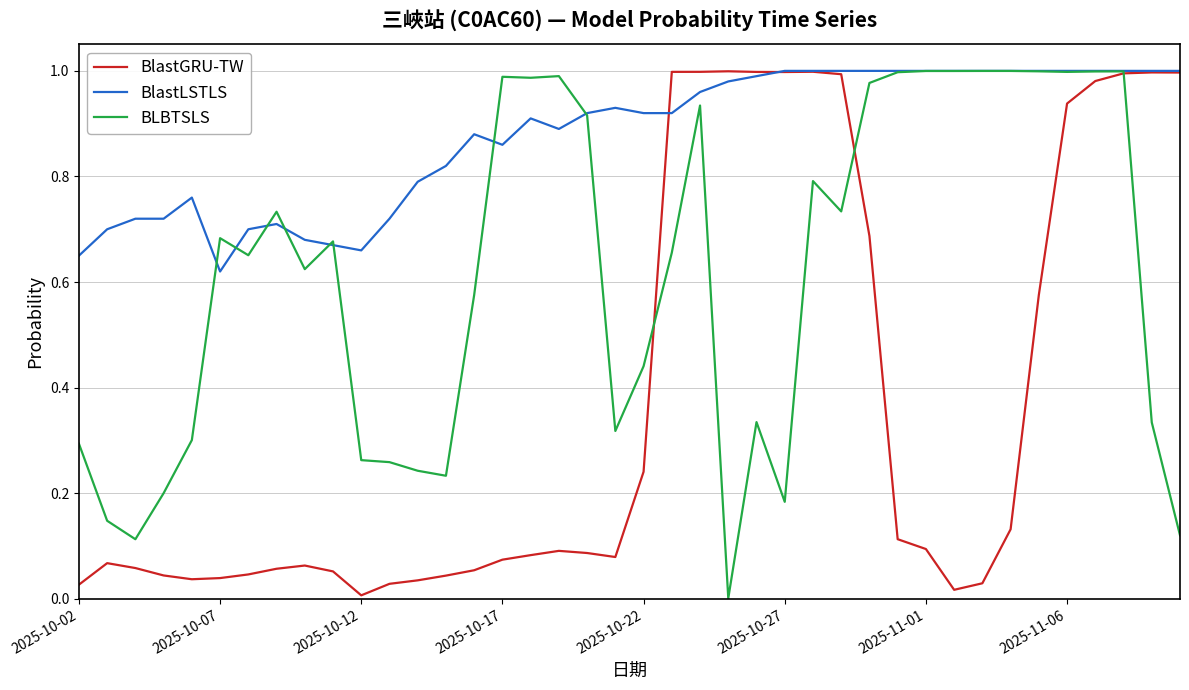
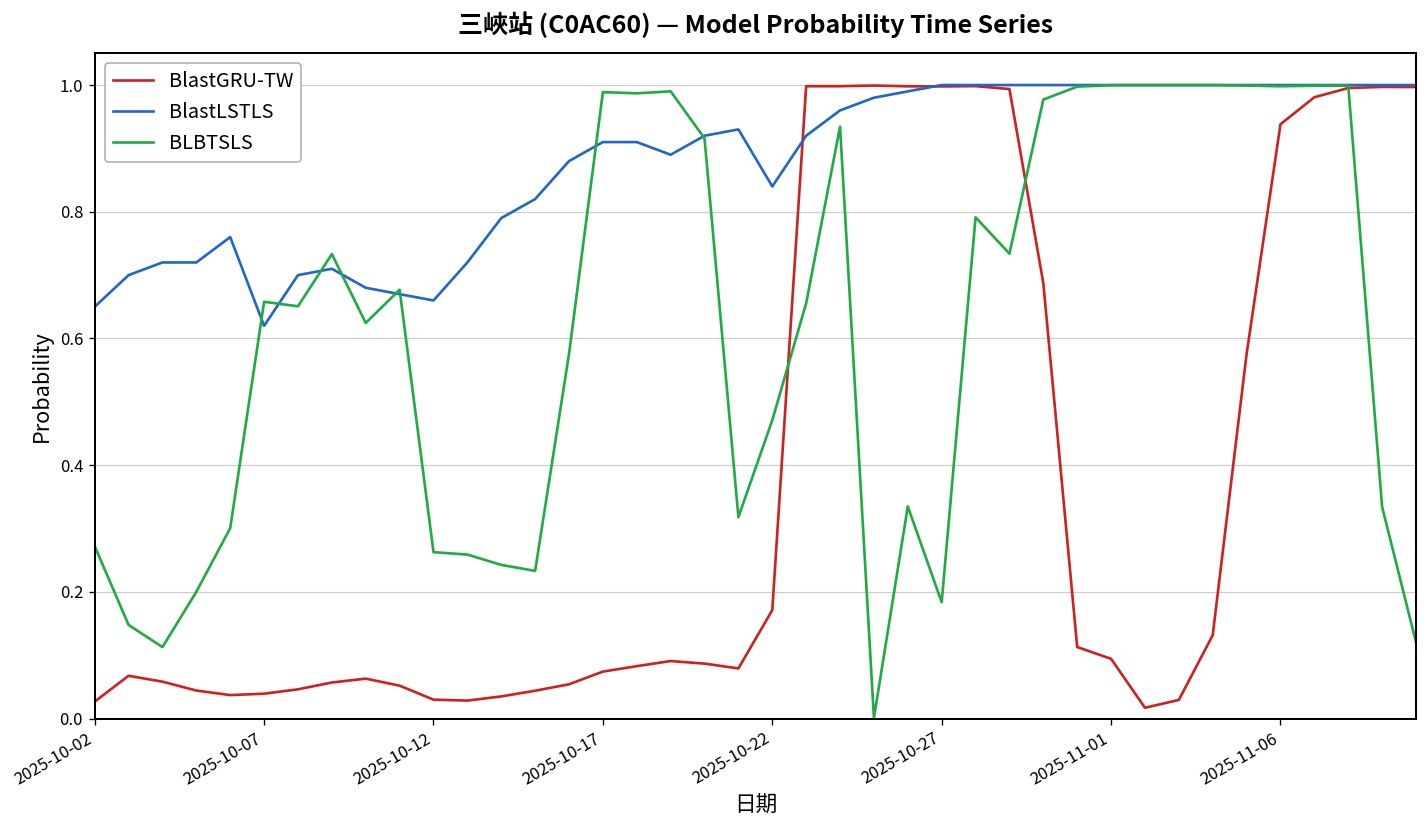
  {
    "BlastGRU-TW": {
      "2025-10-02": 0.03,
      "2025-10-07": 0.04,
-     "2025-10-12": 0.01,
+     "2025-10-12": 0.03,
      "2025-10-17": 0.07,
-     "2025-10-22": 0.24,
+     "2025-10-22": 0.17,
      "2025-11-01": 0.09,
      "2025-11-06": 0.94
    },
    "BlastLSTLS": {
      "2025-10-02": 0.65,
      "2025-10-07": 0.62,
      "2025-10-12": 0.66,
-     "2025-10-17": 0.86,
-     "2025-10-22": 0.92
+     "2025-10-17": 0.91,
+     "2025-10-22": 0.84
    },
    "BLBTSLS": {
-     "2025-10-02": 0.29,
-     "2025-10-07": 0.68,
+     "2025-10-02": 0.27,
+     "2025-10-07": 0.66,
      "2025-10-12": 0.26,
      "2025-10-17": 0.99,
-     "2025-10-22": 0.44,
+     "2025-10-22": 0.47,
      "2025-10-27": 0.18
    }
  }
